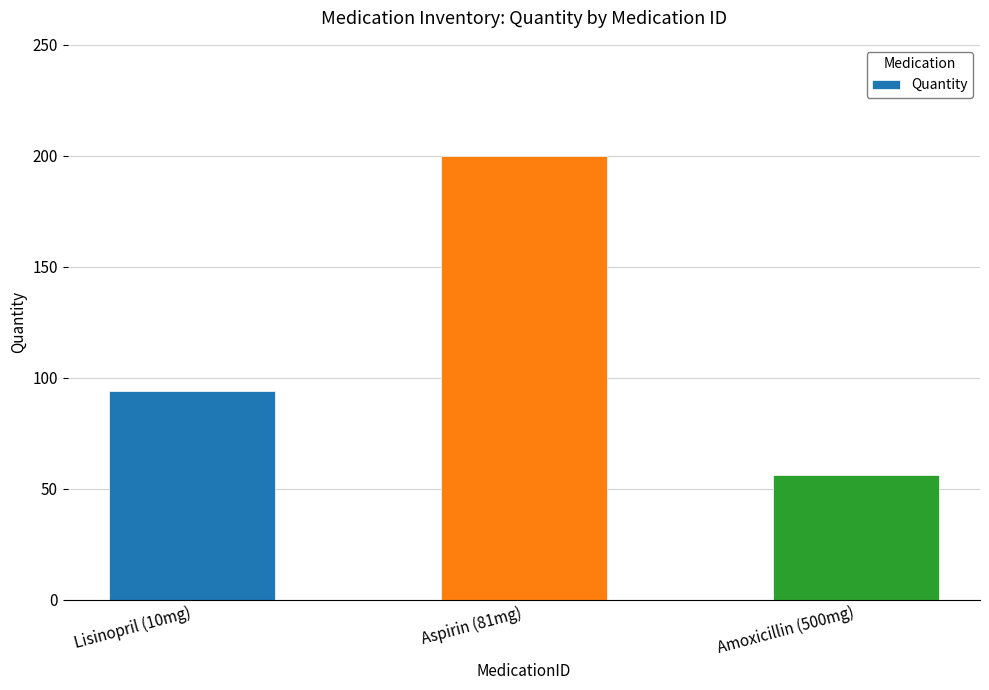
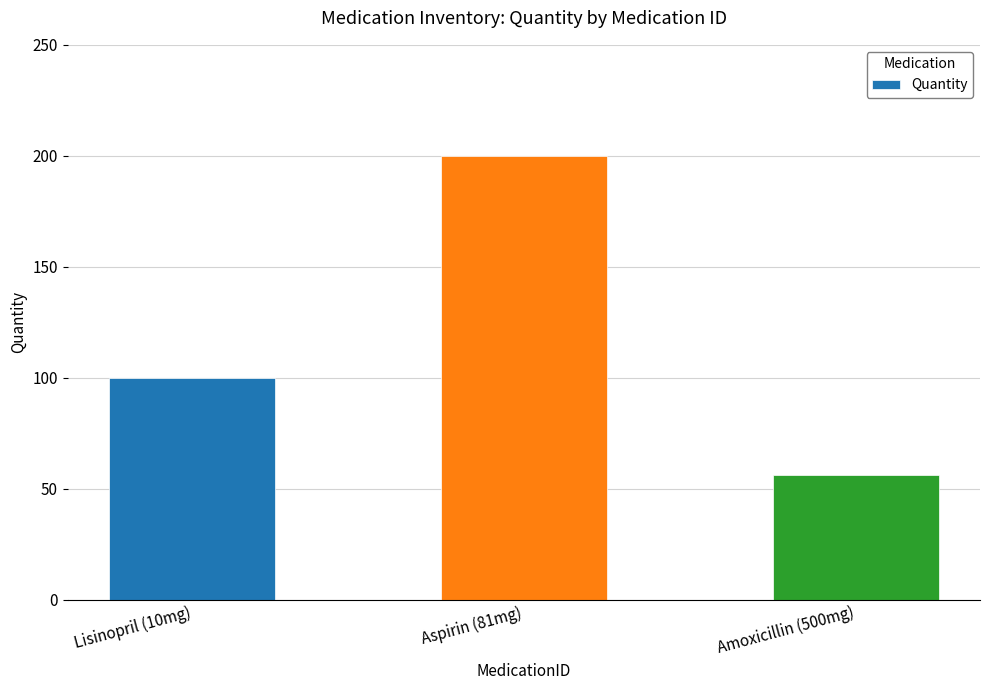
  {
-   "Lisinopril (10mg)": 94,
+   "Lisinopril (10mg)": 100,
    "Aspirin (81mg)": 200,
    "Amoxicillin (500mg)": 56
  }
